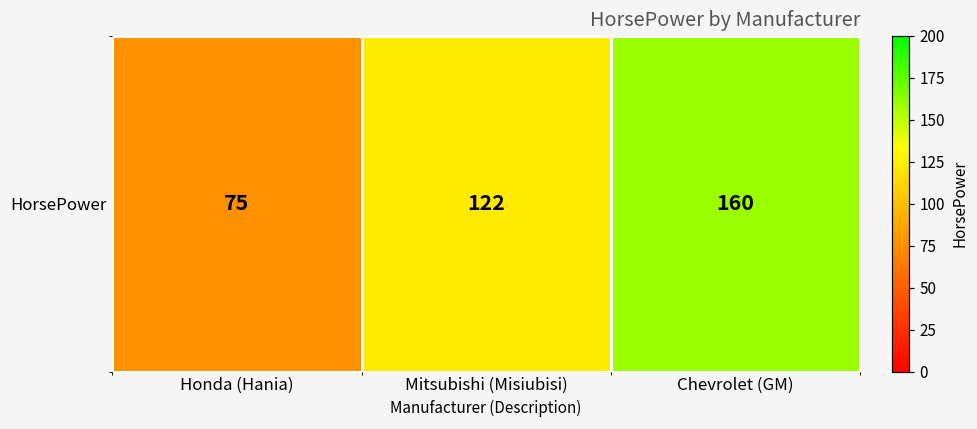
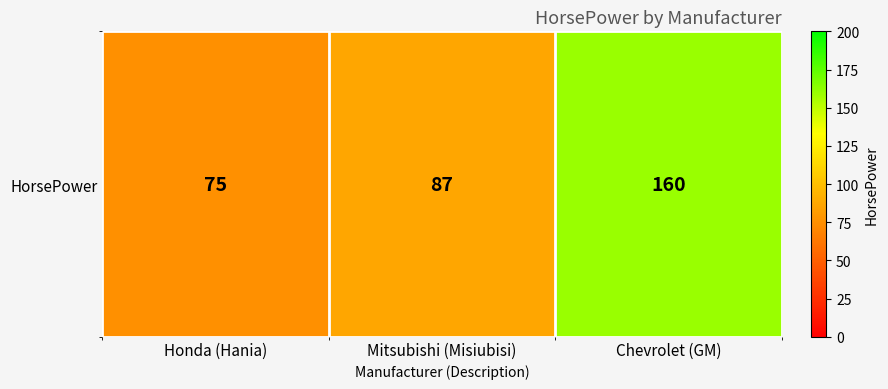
  {
    "HorsePower": {
      "Honda (Hania)": 75,
-     "Mitsubishi (Misiubisi)": 122,
+     "Mitsubishi (Misiubisi)": 87,
      "Chevrolet (GM)": 160
    }
  }
